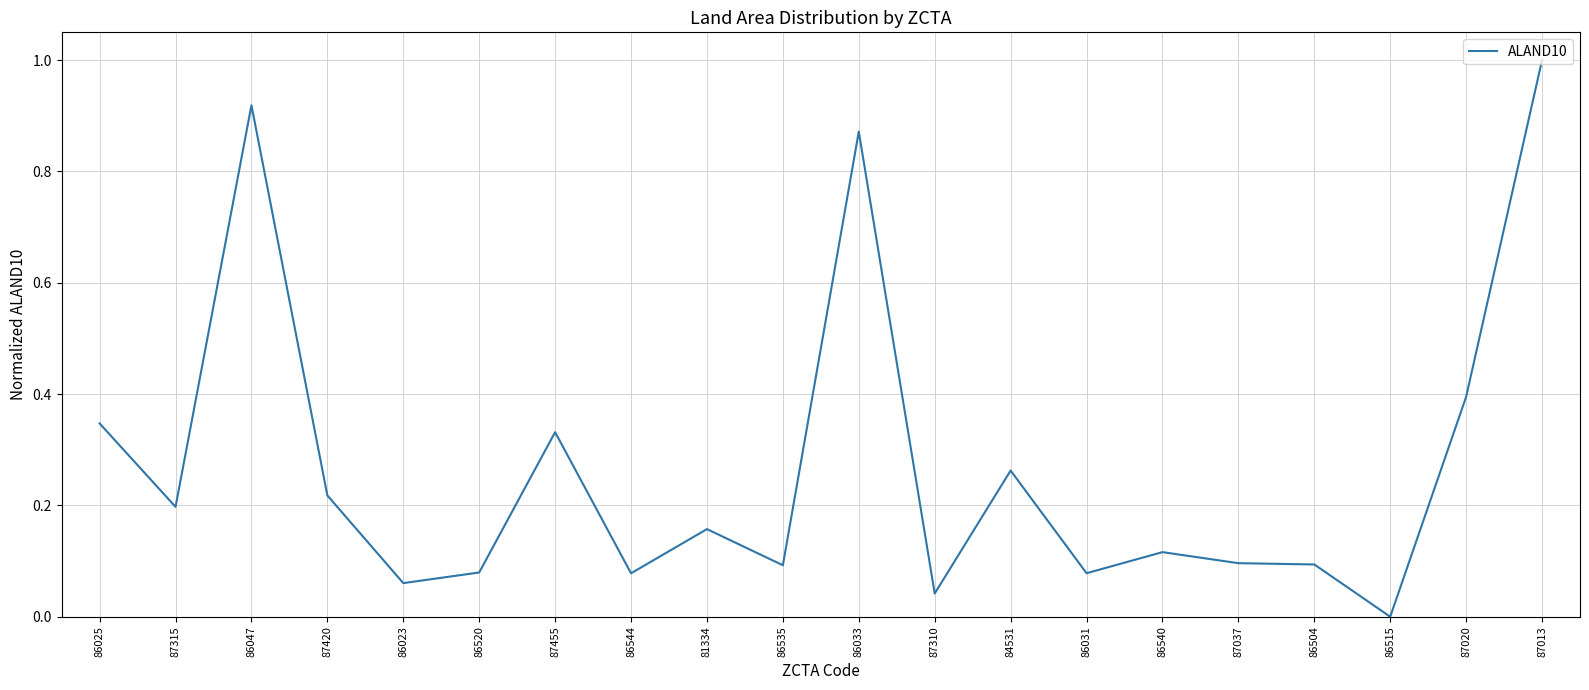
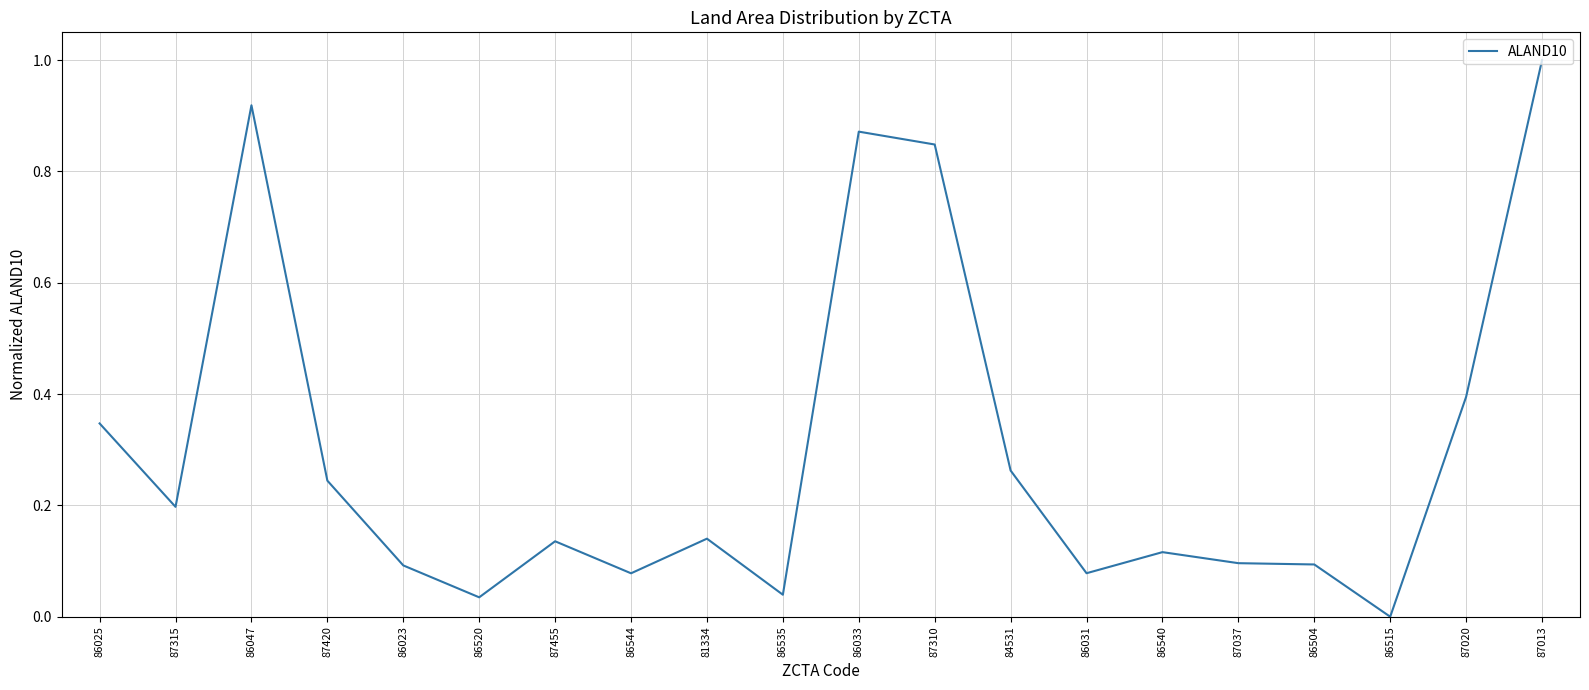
  {
    "86025": 0.35,
    "87315": 0.20,
    "86047": 0.92,
-   "87420": 0.22,
-   "86023": 0.06,
-   "86520": 0.08,
-   "87455": 0.33,
+   "87420": 0.24,
+   "86023": 0.09,
+   "86520": 0.03,
+   "87455": 0.14,
    "86544": 0.08,
-   "81334": 0.16,
-   "86535": 0.09,
+   "81334": 0.14,
+   "86535": 0.04,
    "86033": 0.87,
-   "87310": 0.04,
+   "87310": 0.85,
    "84531": 0.26,
    "86031": 0.08,
    "86540": 0.12,
    "87037": 0.10,
    "86504": 0.09,
    "86515": 0.00,
    "87020": 0.40
  }
